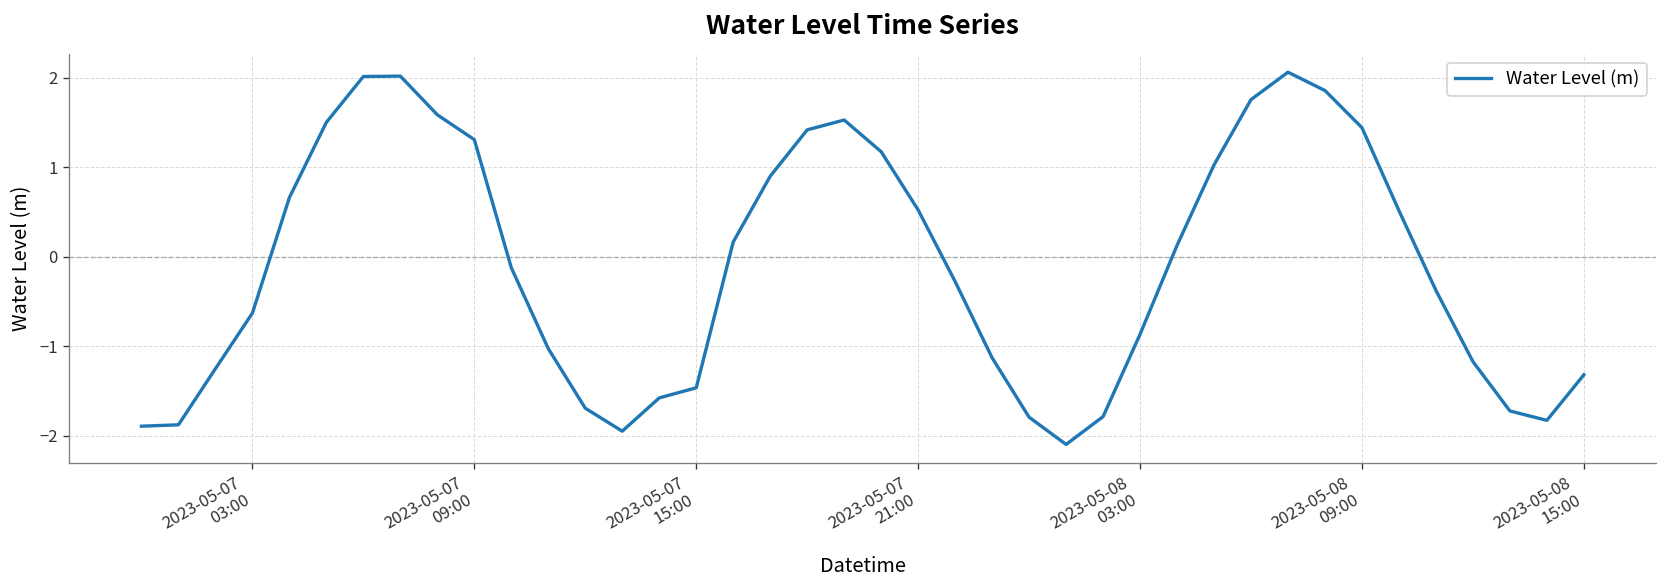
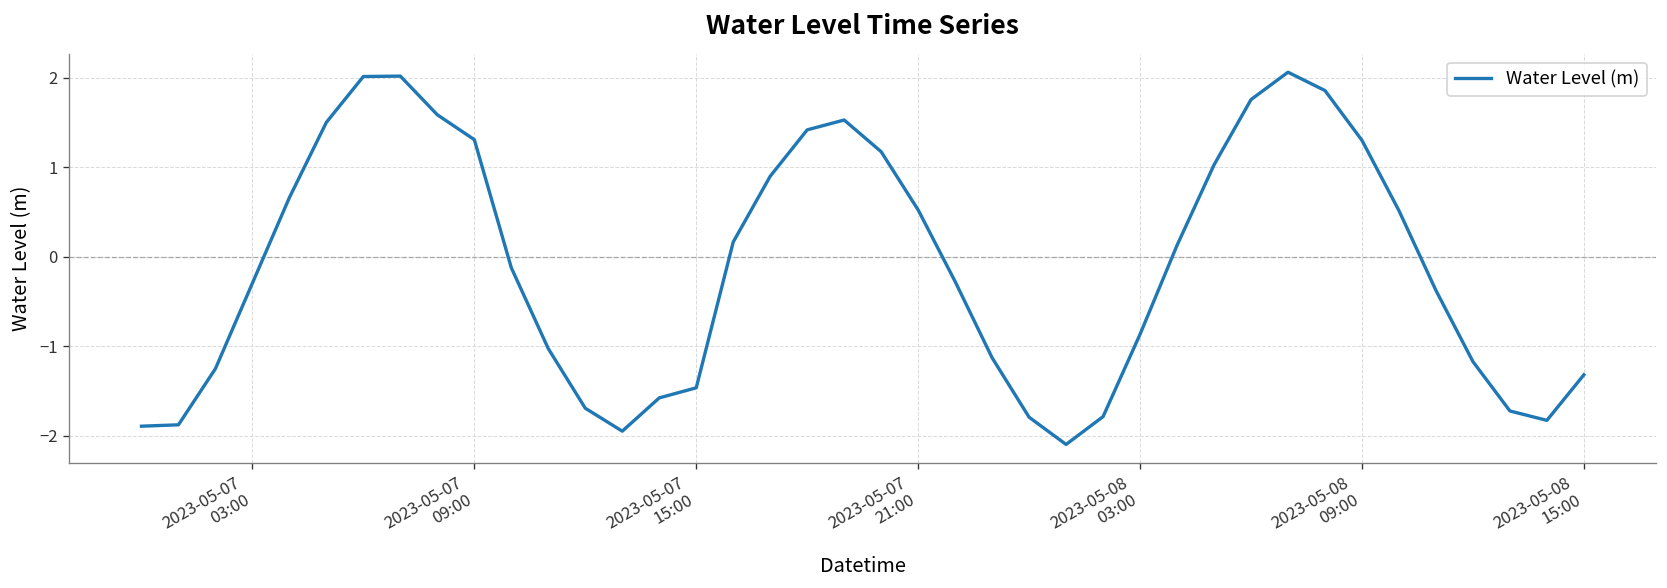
  {
-   "2023-05-07 03:00": -0.6,
+   "2023-05-07 03:00": -0.3,
    "2023-05-07 09:00": 1.3,
    "2023-05-07 15:00": -1.5,
    "2023-05-07 21:00": 0.5,
    "2023-05-08 03:00": -0.9,
-   "2023-05-08 09:00": 1.4,
+   "2023-05-08 09:00": 1.3,
    "2023-05-08 15:00": -1.3
  }
